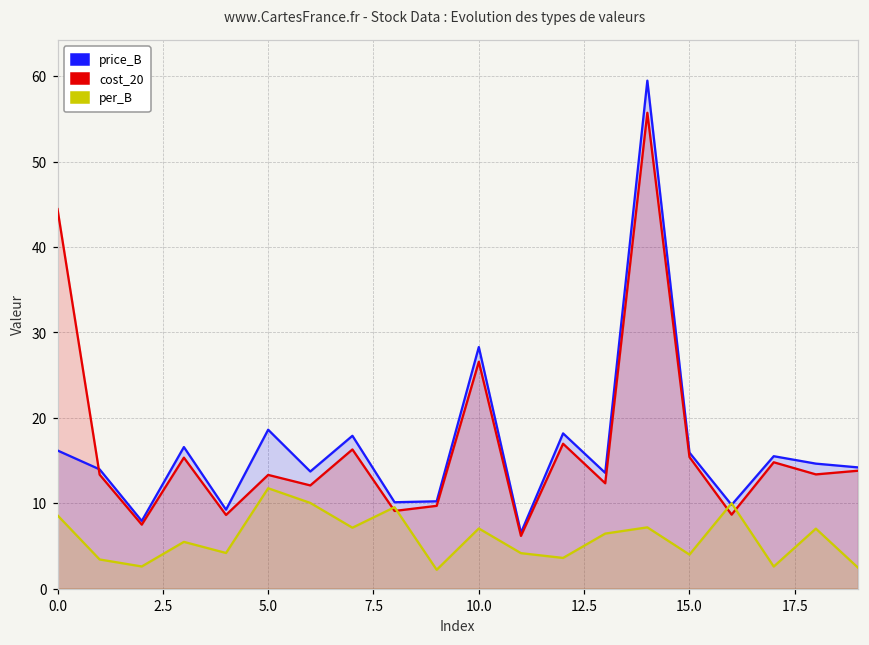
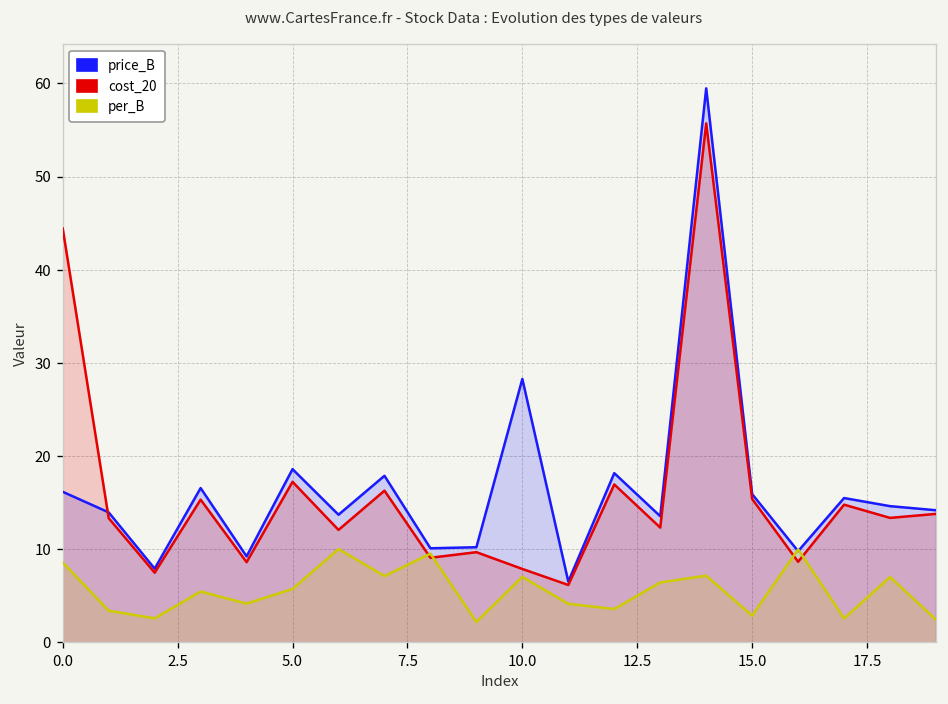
  {
    "price_B": {
      "0.0": 16,
      "5.0": 19,
      "10.0": 28,
      "15.0": 16
    },
    "cost_20": {
      "0.0": 44,
-     "5.0": 13,
-     "10.0": 27,
+     "5.0": 17,
+     "10.0": 8,
      "15.0": 15
    },
    "per_B": {
      "0.0": 9,
-     "5.0": 12,
+     "5.0": 6,
      "10.0": 7,
-     "15.0": 4
+     "15.0": 3
    }
  }
